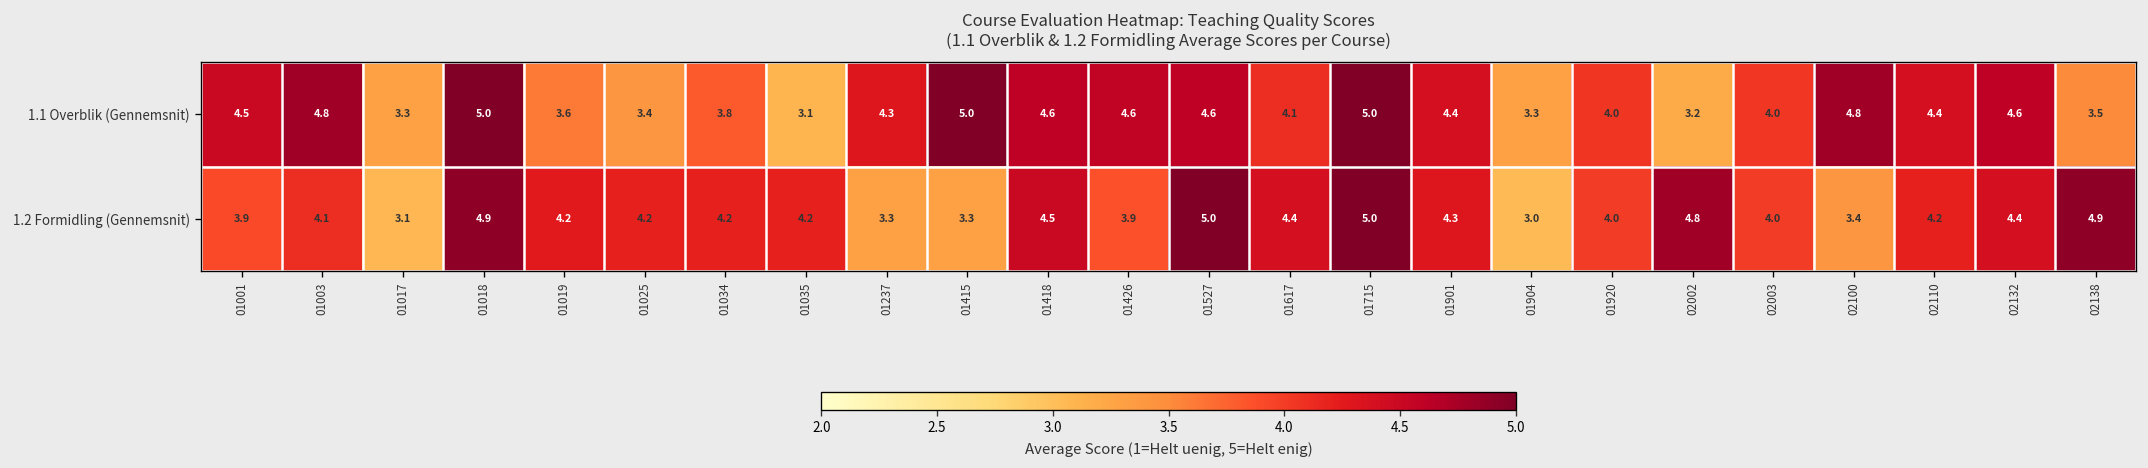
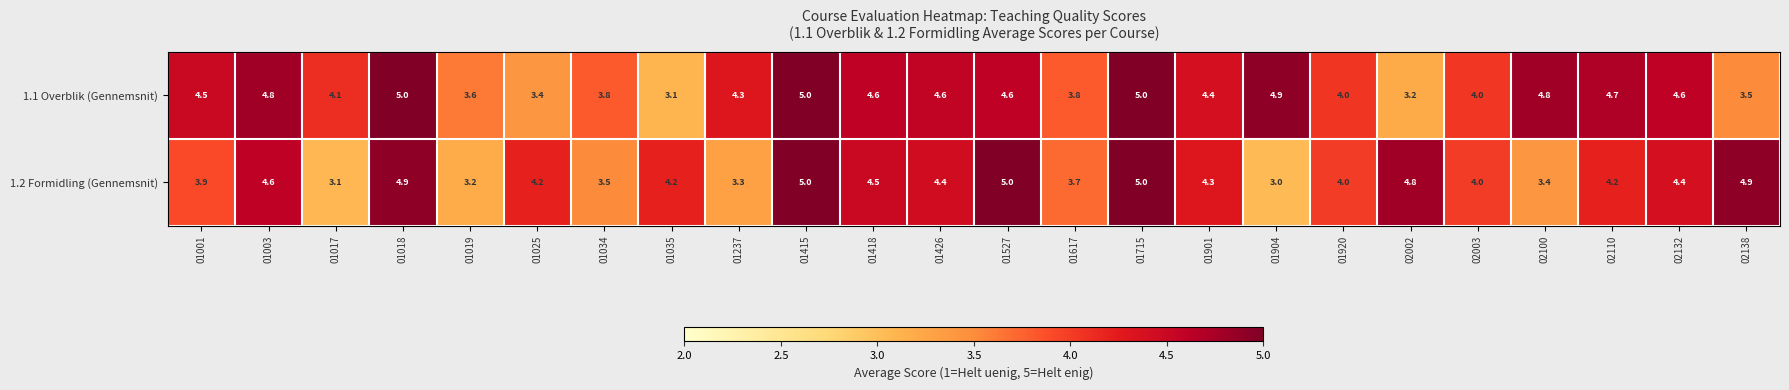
  {
    "1.1 Overblik (Gennemsnit)": {
      "01001": 4.5,
      "01003": 4.8,
-     "01017": 3.3,
+     "01017": 4.1,
      "01018": 5.0,
      "01019": 3.6,
      "01025": 3.4,
      "01034": 3.8,
      "01035": 3.1,
      "01237": 4.3,
      "01415": 5.0,
      "01418": 4.6,
      "01426": 4.6,
      "01527": 4.6,
-     "01617": 4.1,
+     "01617": 3.8,
      "01715": 5.0,
      "01901": 4.4,
-     "01904": 3.3,
+     "01904": 4.9,
      "01920": 4.0,
      "02002": 3.2,
      "02003": 4.0,
      "02100": 4.8,
-     "02110": 4.4,
+     "02110": 4.7,
      "02132": 4.6,
      "02138": 3.5
    },
    "1.2 Formidling (Gennemsnit)": {
      "01001": 3.9,
-     "01003": 4.1,
+     "01003": 4.6,
      "01017": 3.1,
      "01018": 4.9,
-     "01019": 4.2,
+     "01019": 3.2,
      "01025": 4.2,
-     "01034": 4.2,
+     "01034": 3.5,
      "01035": 4.2,
      "01237": 3.3,
-     "01415": 3.3,
+     "01415": 5.0,
      "01418": 4.5,
-     "01426": 3.9,
+     "01426": 4.4,
      "01527": 5.0,
-     "01617": 4.4,
+     "01617": 3.7,
      "01715": 5.0,
      "01901": 4.3,
      "01904": 3.0,
      "01920": 4.0,
      "02002": 4.8,
      "02003": 4.0,
      "02100": 3.4,
      "02110": 4.2,
      "02132": 4.4,
      "02138": 4.9
    }
  }
